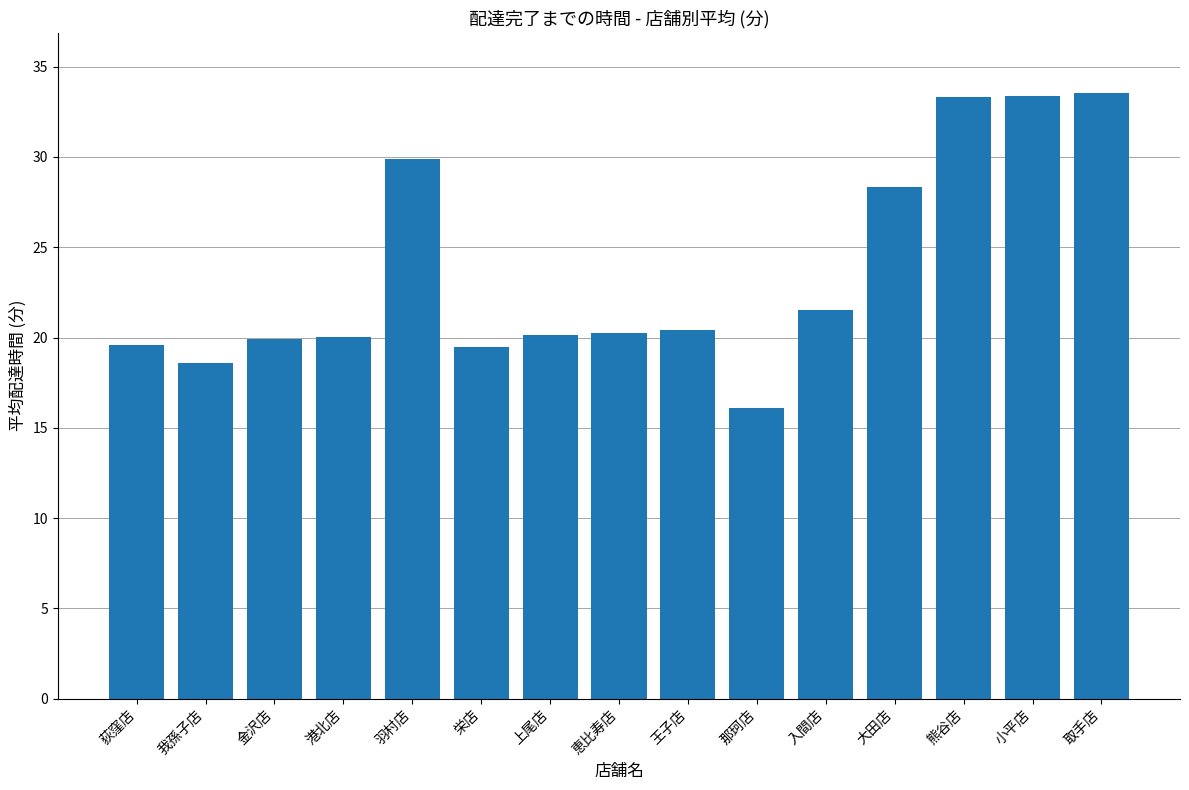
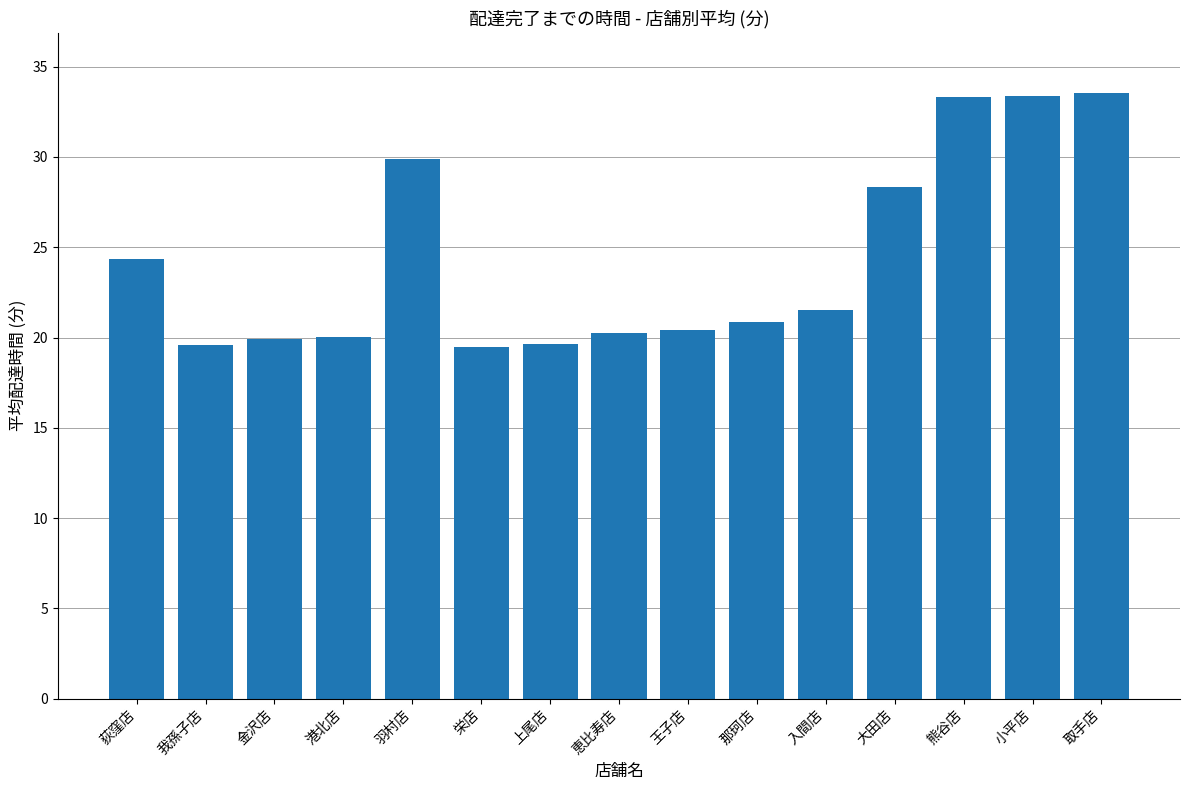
  {
-   "荻窪店": 19.6,
-   "我孫子店": 18.6,
+   "荻窪店": 24.3,
+   "我孫子店": 19.6,
    "金沢店": 19.9,
    "港北店": 20.0,
    "羽村店": 29.9,
    "栄店": 19.5,
-   "上尾店": 20.1,
+   "上尾店": 19.6,
    "恵比寿店": 20.2,
    "王子店": 20.4,
-   "那珂店": 16.1,
+   "那珂店": 20.9,
    "入間店": 21.5,
    "大田店": 28.3,
    "熊谷店": 33.3,
    "小平店": 33.4,
    "取手店": 33.5
  }
